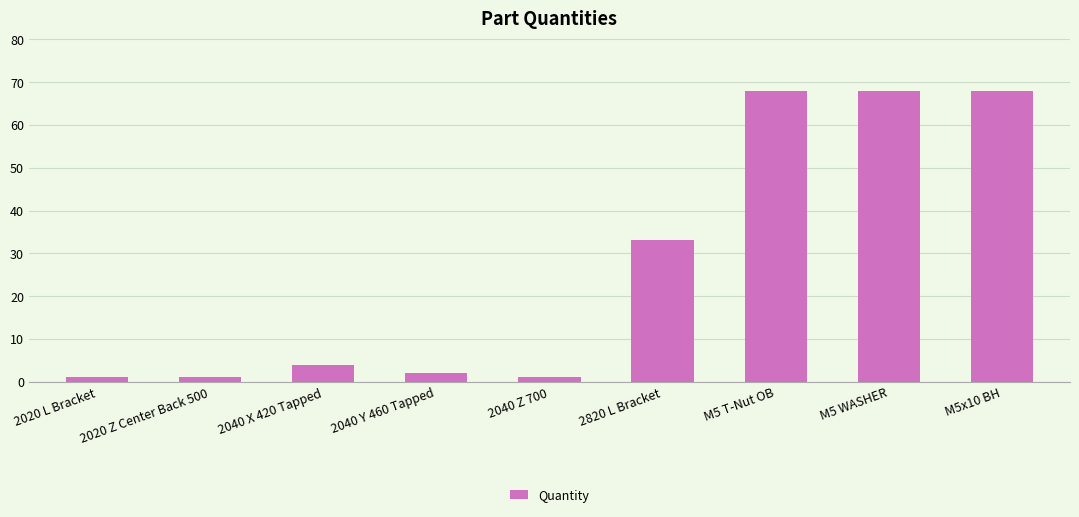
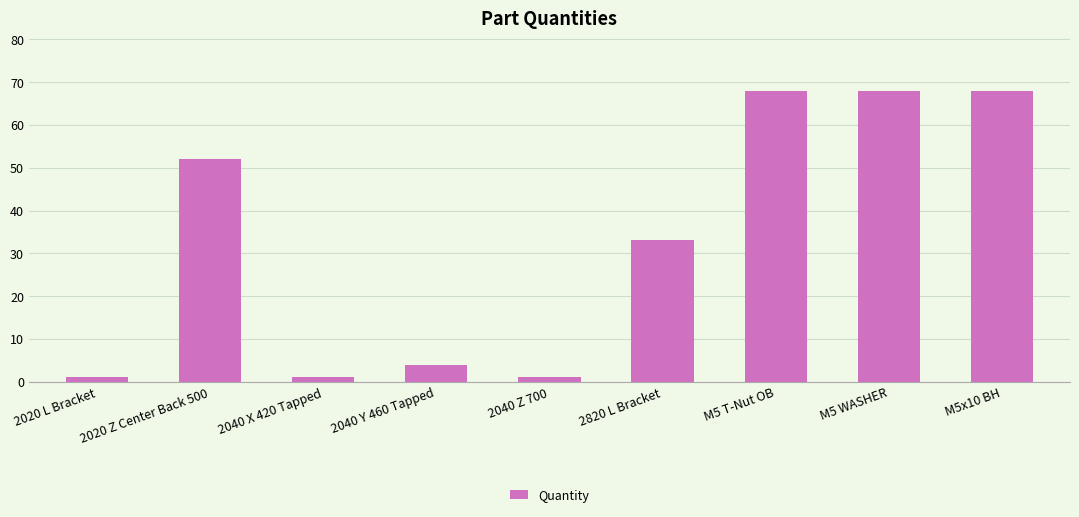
  {
    "2020 L Bracket": 1,
-   "2020 Z Center Back 500": 1,
-   "2040 X 420 Tapped": 4,
-   "2040 Y 460 Tapped": 2,
+   "2020 Z Center Back 500": 52,
+   "2040 X 420 Tapped": 1,
+   "2040 Y 460 Tapped": 4,
    "2040 Z 700": 1,
    "2820 L Bracket": 33,
    "M5 T-Nut OB": 68,
    "M5 WASHER": 68,
    "M5x10 BH": 68
  }
